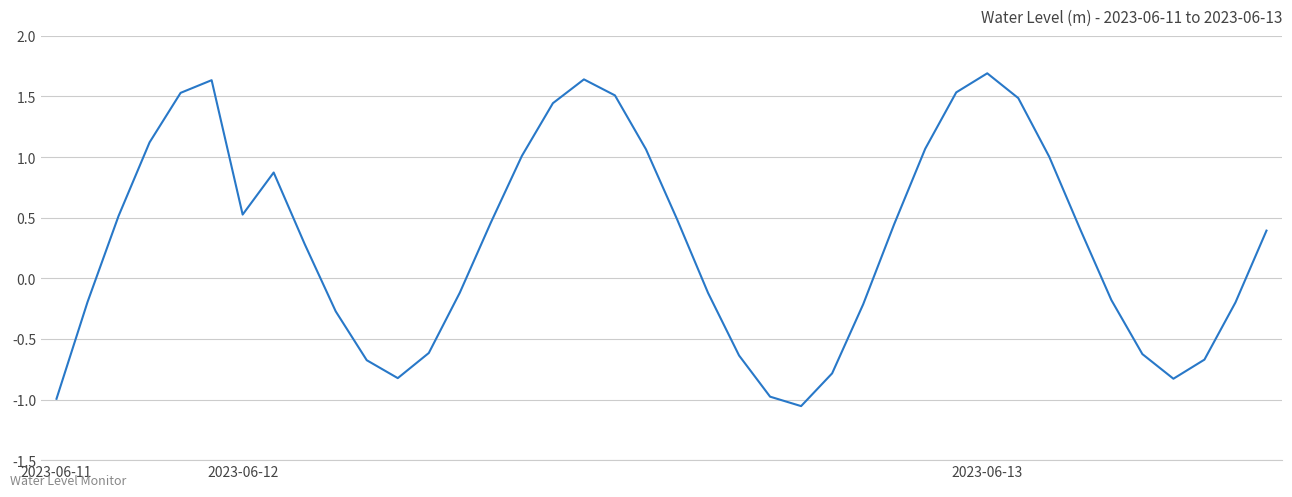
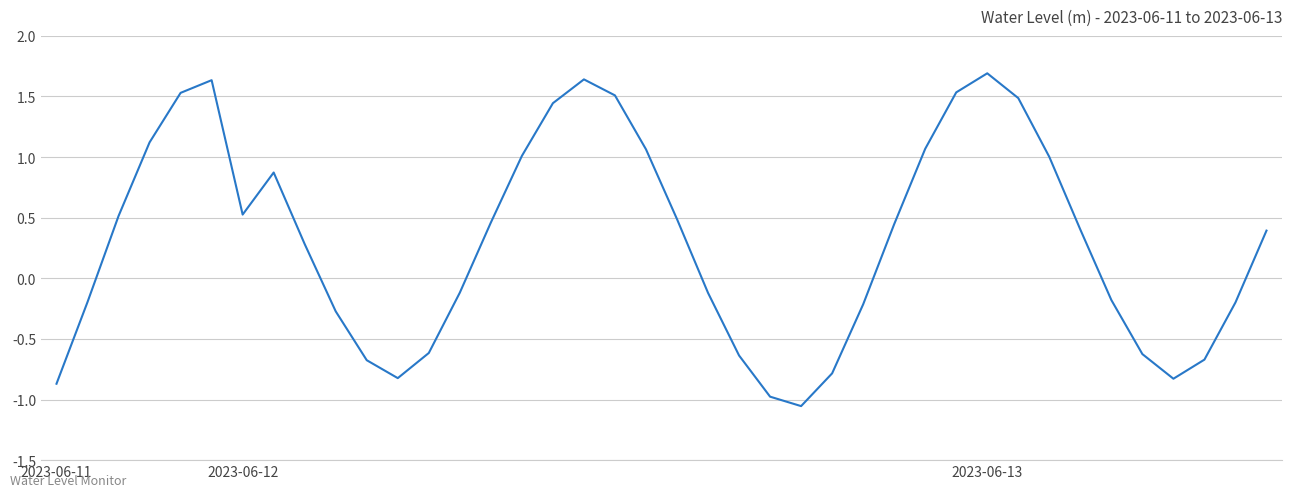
  {
-   "2023-06-11": -0.99,
+   "2023-06-11": -0.87,
    "2023-06-12": 0.53,
    "2023-06-13": 1.69
  }
